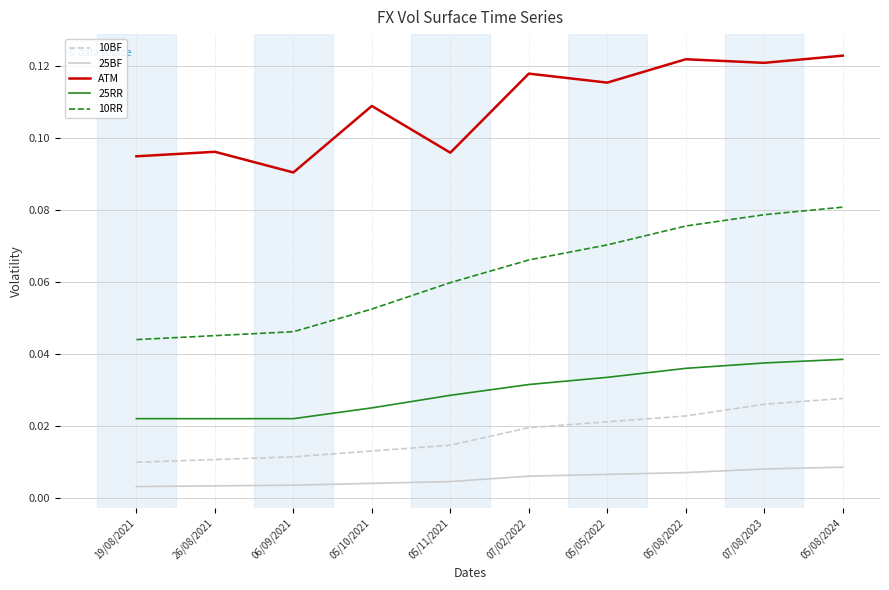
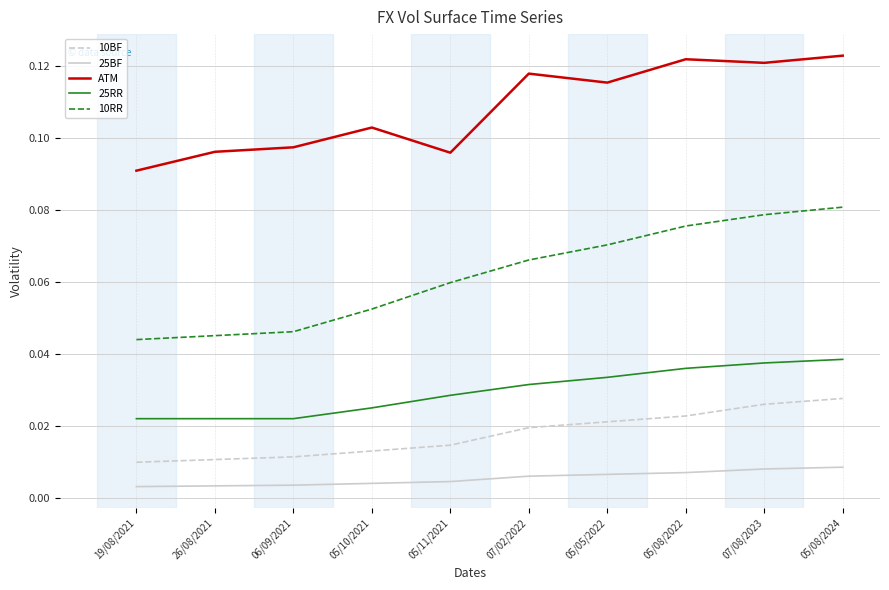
  {
    "ATM": {
-     "19/08/2021": 0.095,
+     "19/08/2021": 0.091,
      "26/08/2021": 0.096,
-     "06/09/2021": 0.091,
-     "05/10/2021": 0.109,
+     "06/09/2021": 0.098,
+     "05/10/2021": 0.103,
      "05/11/2021": 0.096,
      "07/02/2022": 0.118,
      "05/05/2022": 0.116,
      "05/08/2022": 0.122,
      "07/08/2023": 0.121,
      "05/08/2024": 0.123
    }
  }
